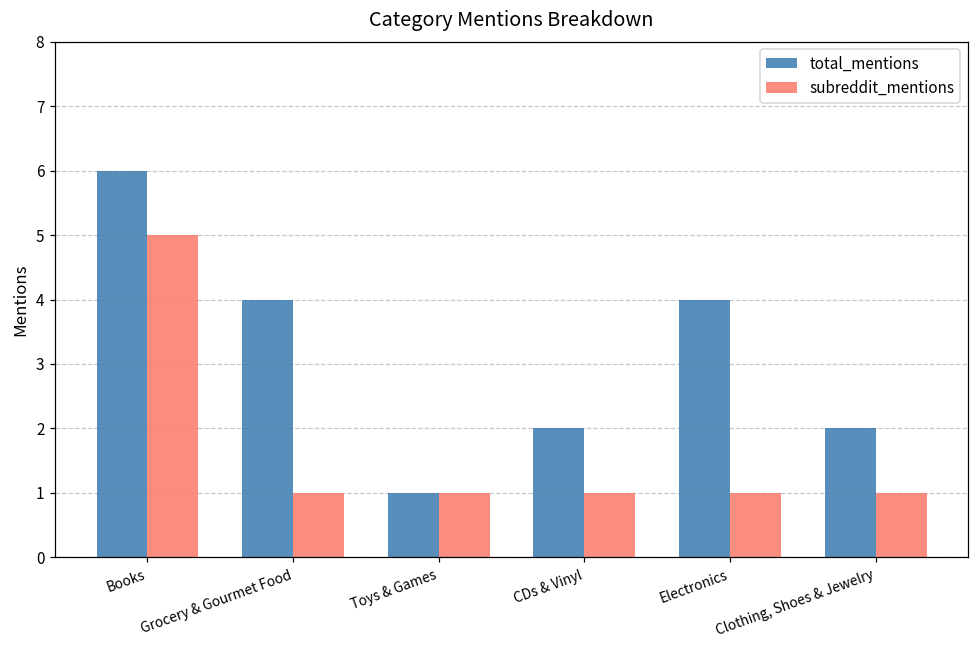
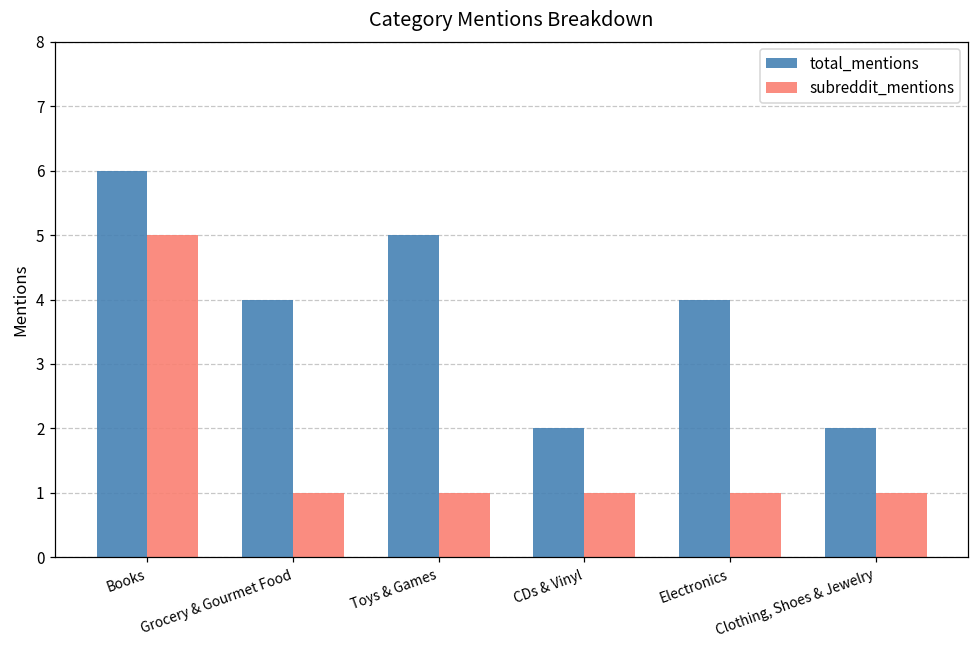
  {
    "total_mentions": {
      "Books": 6,
      "Grocery & Gourmet Food": 4,
-     "Toys & Games": 1,
+     "Toys & Games": 5,
      "CDs & Vinyl": 2,
      "Electronics": 4,
      "Clothing, Shoes & Jewelry": 2
    },
    "subreddit_mentions": {
      "Books": 5,
      "Grocery & Gourmet Food": 1,
      "Toys & Games": 1,
      "CDs & Vinyl": 1,
      "Electronics": 1,
      "Clothing, Shoes & Jewelry": 1
    }
  }
